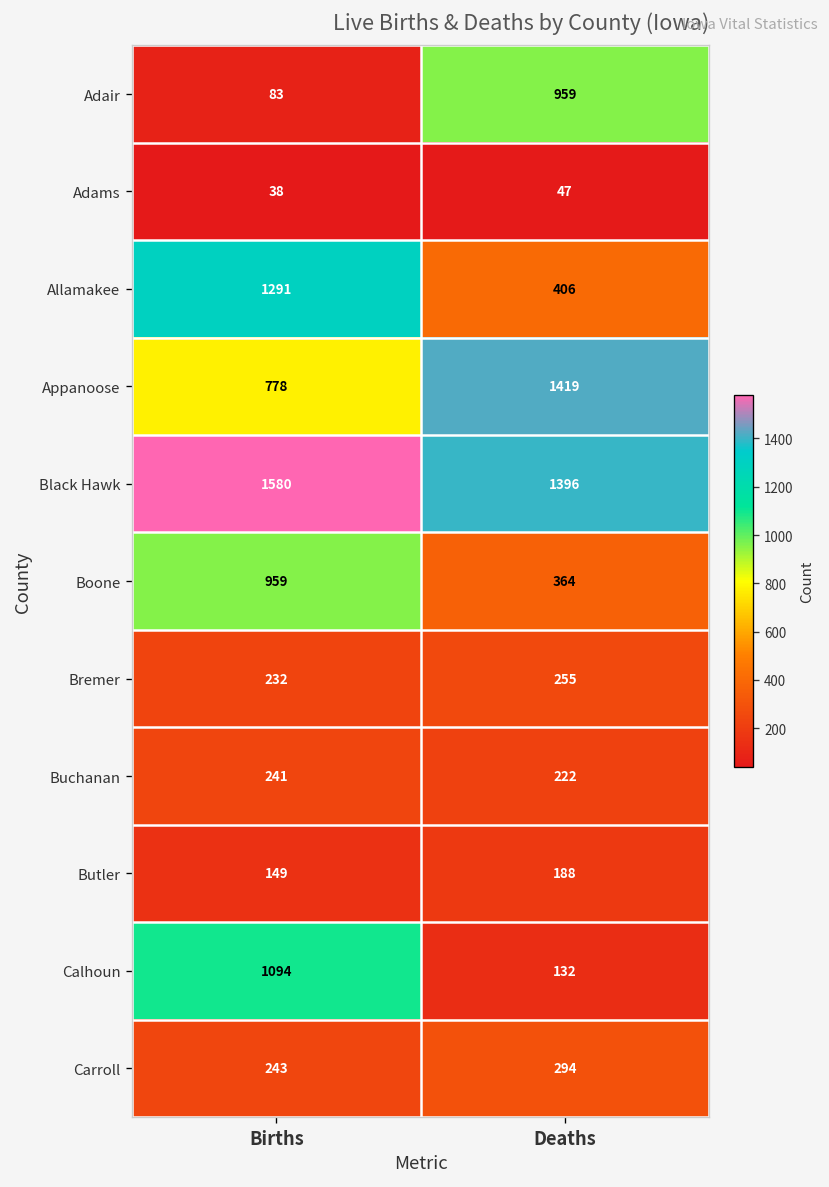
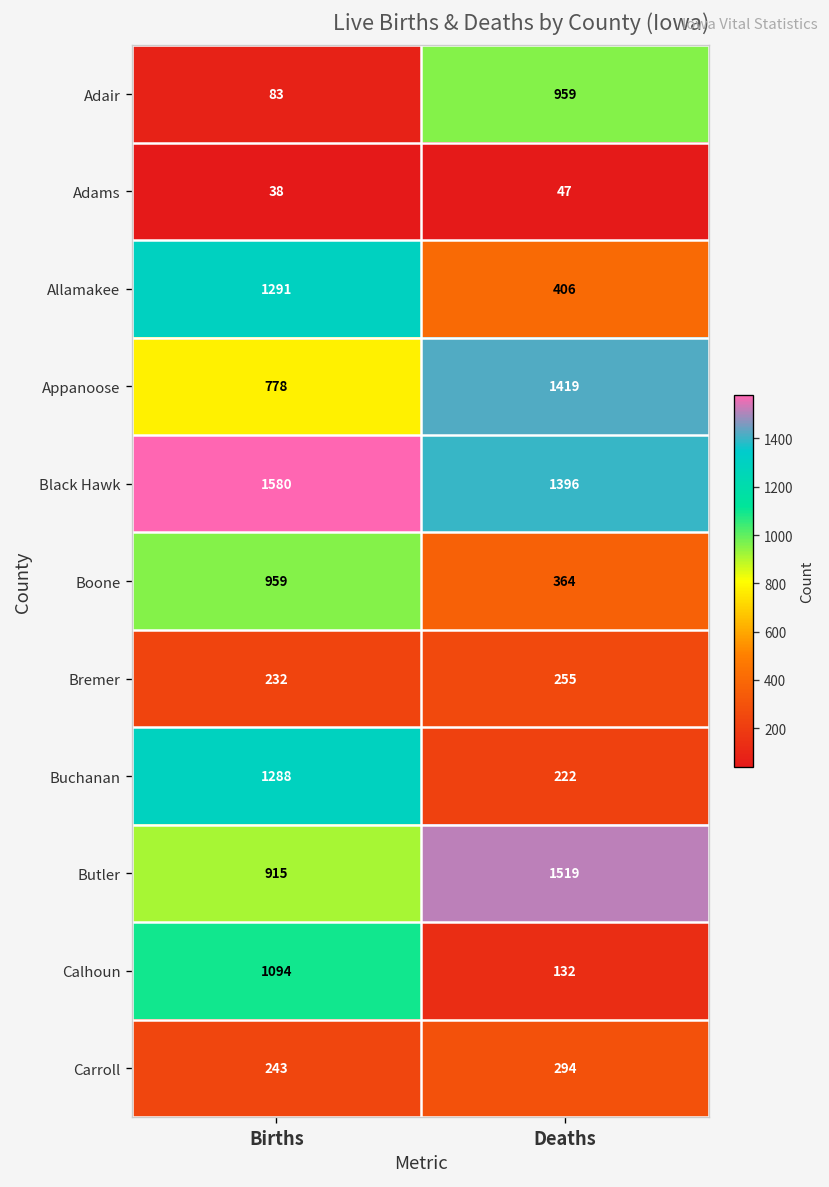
  {
    "Adair": {
      "Births": 83,
      "Deaths": 959
    },
    "Adams": {
      "Births": 38,
      "Deaths": 47
    },
    "Allamakee": {
      "Births": 1291,
      "Deaths": 406
    },
    "Appanoose": {
      "Births": 778,
      "Deaths": 1419
    },
    "Black Hawk": {
      "Births": 1580,
      "Deaths": 1396
    },
    "Boone": {
      "Births": 959,
      "Deaths": 364
    },
    "Bremer": {
      "Births": 232,
      "Deaths": 255
    },
    "Buchanan": {
-     "Births": 241,
+     "Births": 1288,
      "Deaths": 222
    },
    "Butler": {
-     "Births": 149,
-     "Deaths": 188
+     "Births": 915,
+     "Deaths": 1519
    },
    "Calhoun": {
      "Births": 1094,
      "Deaths": 132
    },
    "Carroll": {
      "Births": 243,
      "Deaths": 294
    }
  }
